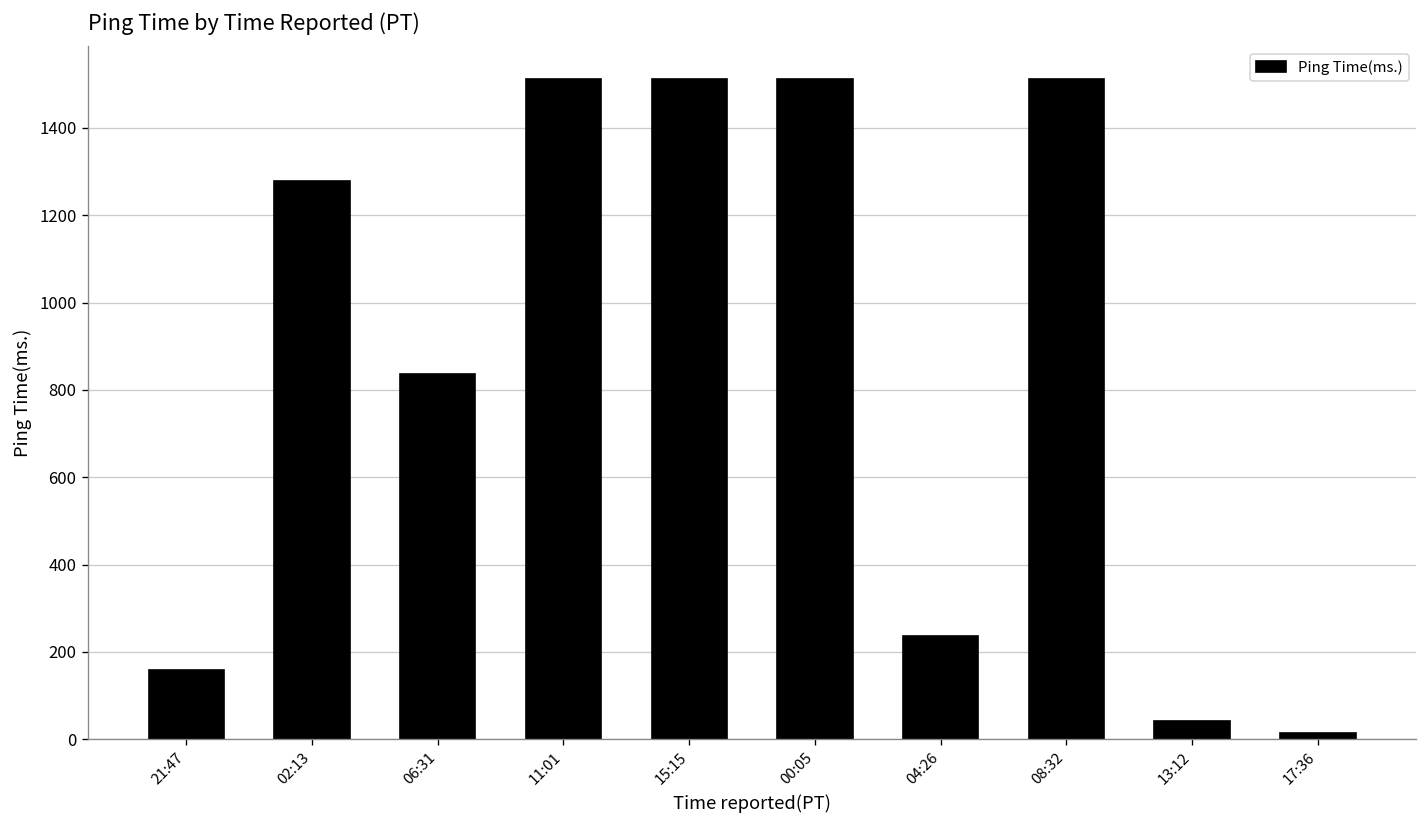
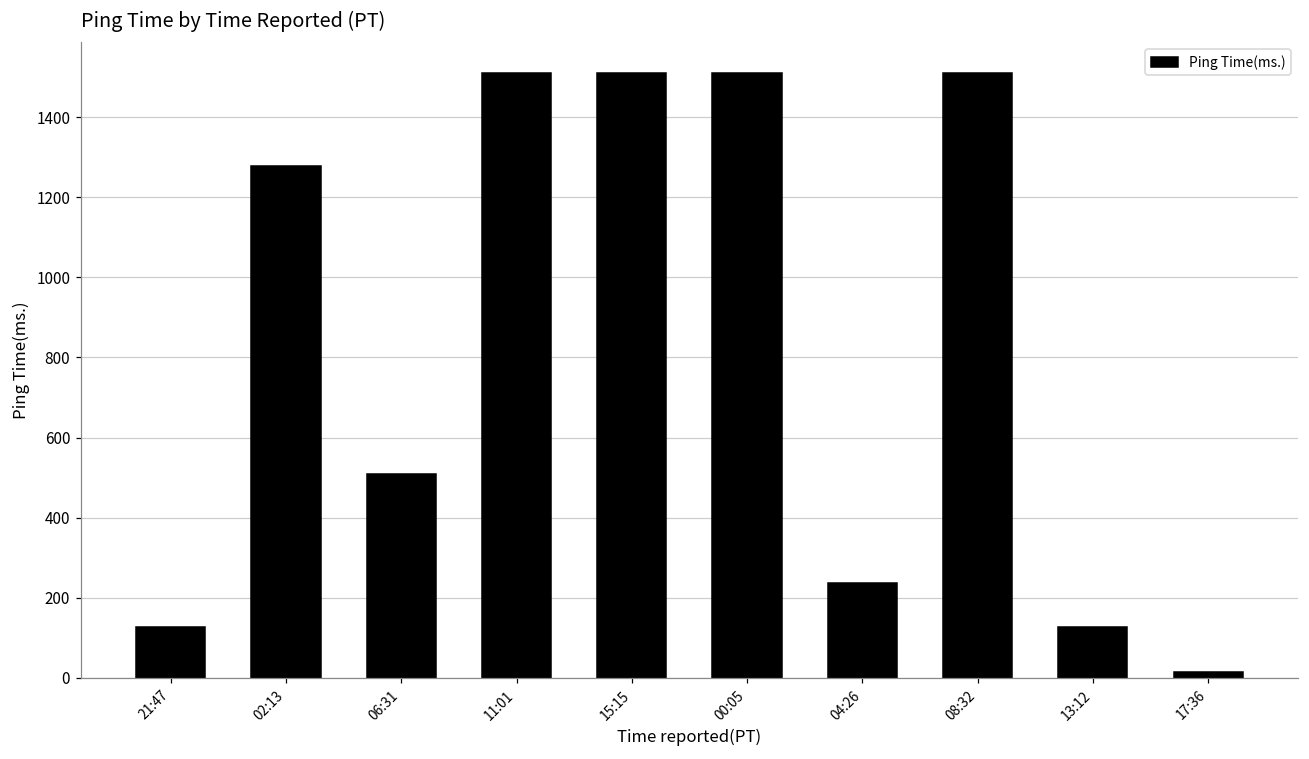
  {
-   "21:47": 160,
+   "21:47": 130,
    "02:13": 1280,
-   "06:31": 840,
+   "06:31": 510,
    "11:01": 1510,
    "15:15": 1510,
    "00:05": 1510,
    "04:26": 240,
    "08:32": 1510,
-   "13:12": 40,
+   "13:12": 130,
    "17:36": 20
  }
